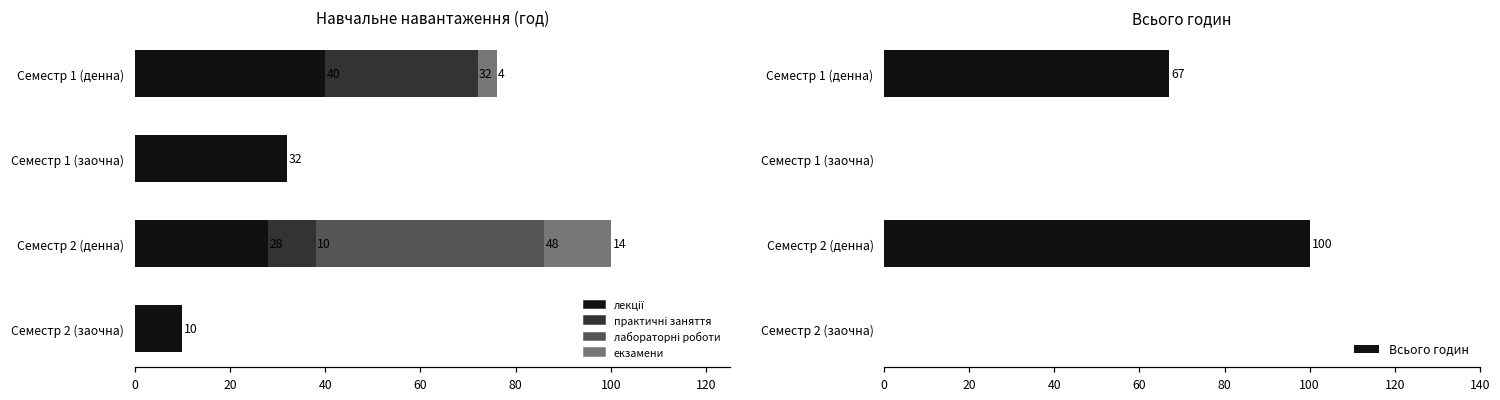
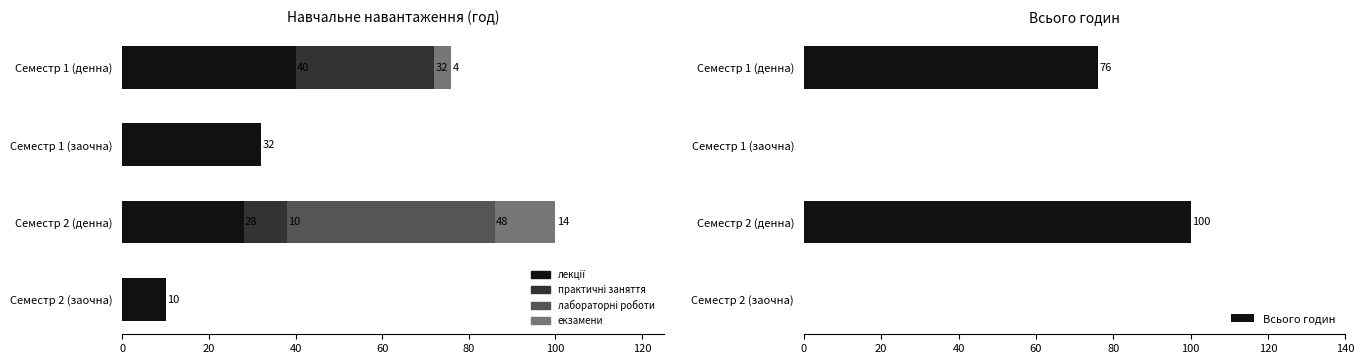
  {
    "Всього годин": {
-     "Семестр 1 (денна)": 67,
+     "Семестр 1 (денна)": 76,
      "Семестр 2 (денна)": 100
    }
  }
